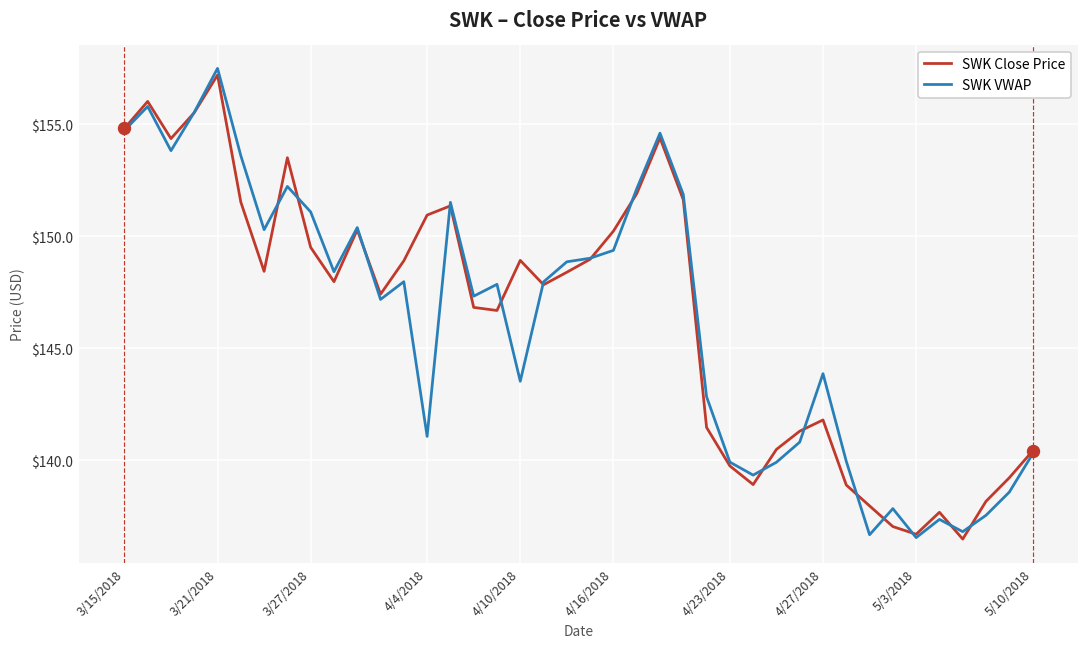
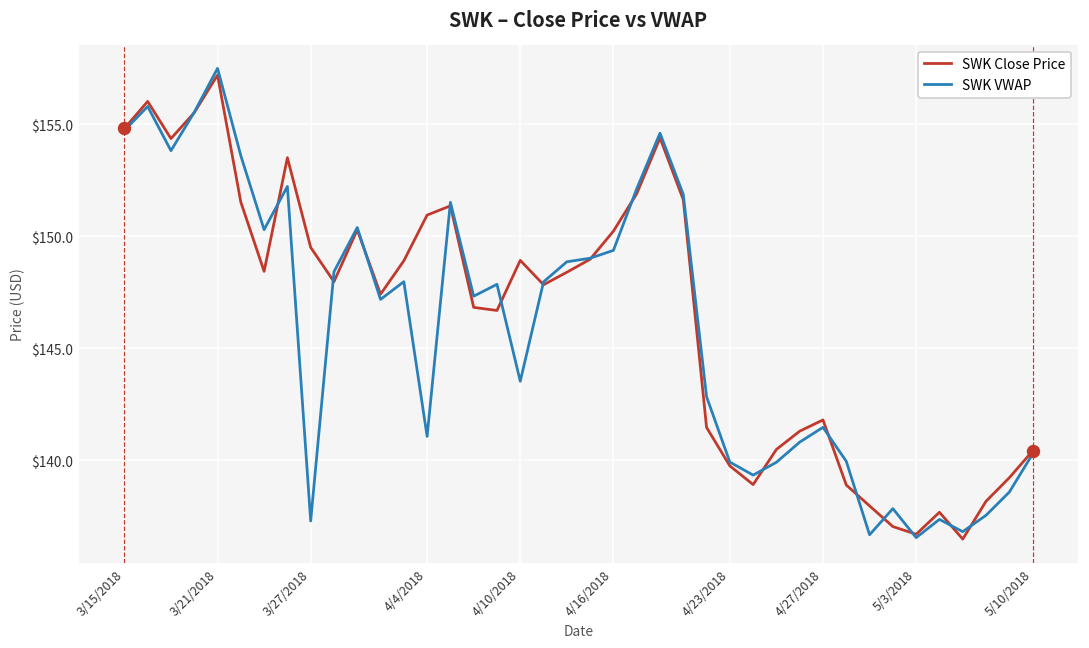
  {
    "SWK VWAP": {
      "3/21/2018": "$157.5",
-     "3/27/2018": "$151.1",
+     "3/27/2018": "$137.3",
      "4/4/2018": "$141.1",
      "4/10/2018": "$143.5",
      "4/16/2018": "$149.4",
      "4/23/2018": "$139.9",
-     "4/27/2018": "$143.9",
+     "4/27/2018": "$141.5",
      "5/3/2018": "$136.5",
      "5/10/2018": "$140.3"
    }
  }
